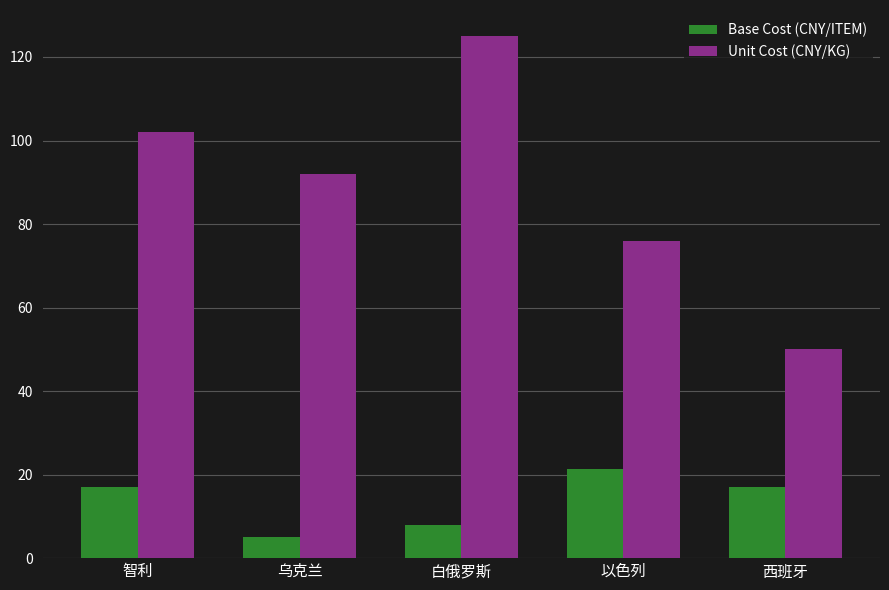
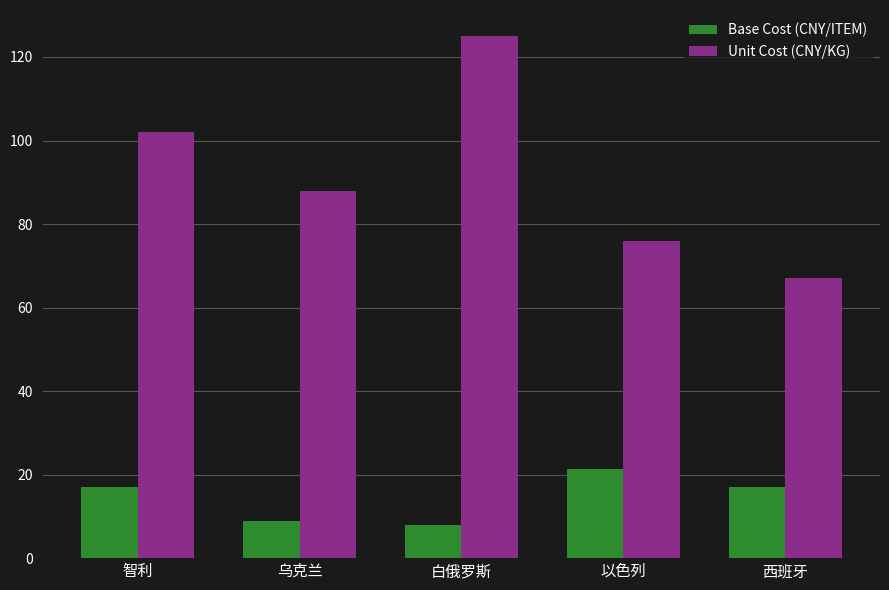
  {
    "Base Cost (CNY/ITEM)": {
      "智利": 17,
-     "乌克兰": 5,
+     "乌克兰": 9,
      "白俄罗斯": 8,
      "以色列": 21,
      "西班牙": 17
    },
    "Unit Cost (CNY/KG)": {
      "智利": 102,
-     "乌克兰": 92,
+     "乌克兰": 88,
      "白俄罗斯": 125,
      "以色列": 76,
-     "西班牙": 50
+     "西班牙": 67
    }
  }
